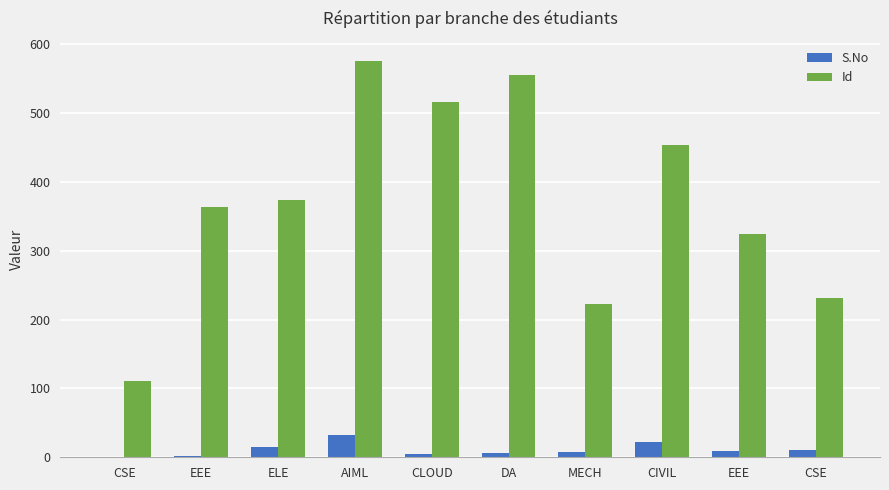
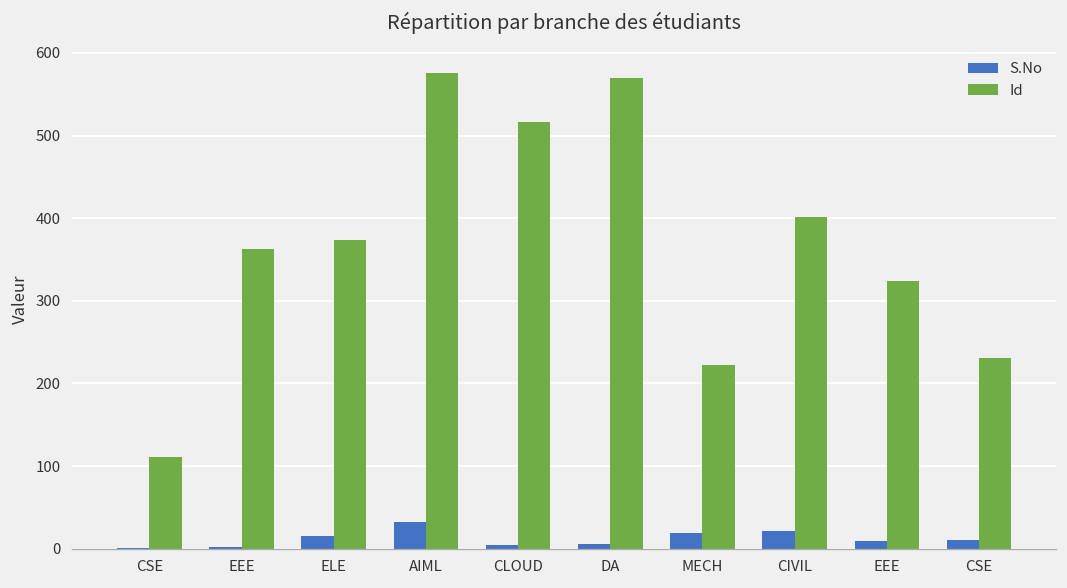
  {
    "S.No": {
      "ELE": 20,
      "AIML": 30,
      "CLOUD": 10,
      "DA": 10,
-     "MECH": 10,
+     "MECH": 20,
      "CIVIL": 20
    },
    "Id": {
      "ELE": 370,
      "AIML": 580,
      "CLOUD": 520,
-     "DA": 560,
+     "DA": 570,
      "MECH": 220,
-     "CIVIL": 450
+     "CIVIL": 400
    }
  }
